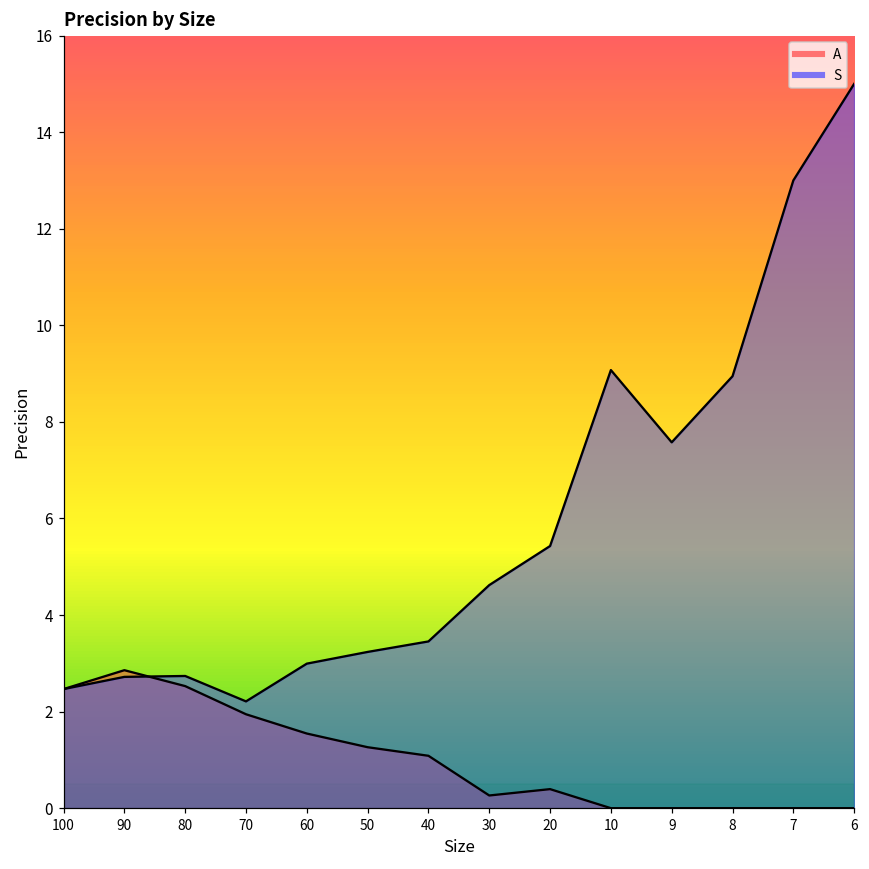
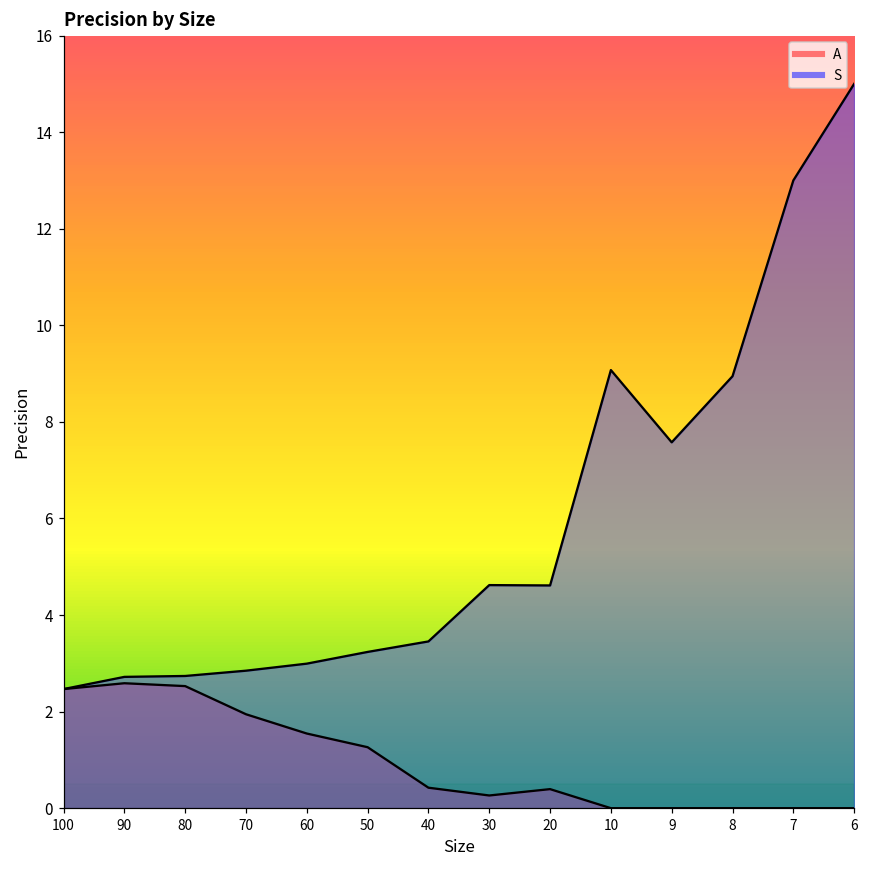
  {
    "A": {
-     "90": 2.9,
+     "90": 2.6,
      "80": 2.5,
      "70": 1.9,
      "60": 1.5,
      "50": 1.3,
-     "40": 1.1,
+     "40": 0.4,
      "30": 0.3,
      "20": 0.4,
      "10": 0.0,
      "9": 0.0,
      "8": 0.0,
      "7": 0.0,
      "6": 0.0
    },
    "S": {
      "90": 2.7,
      "80": 2.7,
-     "70": 2.2,
+     "70": 2.8,
      "60": 3.0,
      "50": 3.2,
      "40": 3.5,
      "30": 4.6,
-     "20": 5.4,
+     "20": 4.6,
      "10": 9.1,
      "9": 7.6,
      "8": 8.9,
      "7": 13.0,
      "6": 15.0
    }
  }
